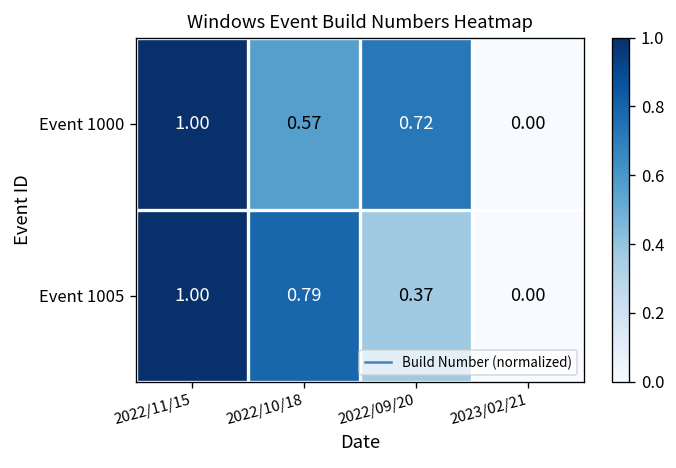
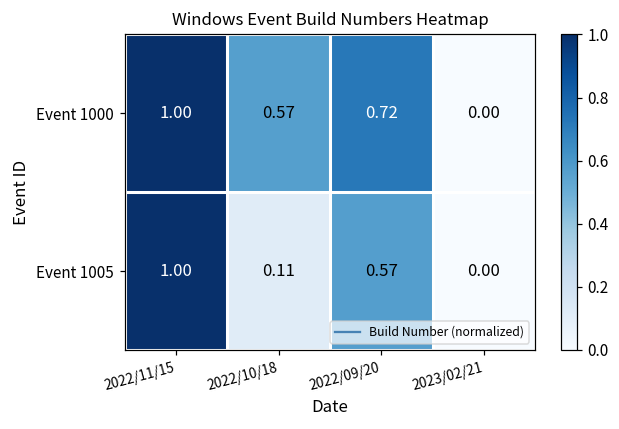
  {
    "Event 1000": {
      "2022/11/15": 1.00,
      "2022/10/18": 0.57,
      "2022/09/20": 0.72,
      "2023/02/21": 0.00
    },
    "Event 1005": {
      "2022/11/15": 1.00,
-     "2022/10/18": 0.79,
-     "2022/09/20": 0.37,
+     "2022/10/18": 0.11,
+     "2022/09/20": 0.57,
      "2023/02/21": 0.00
    }
  }
